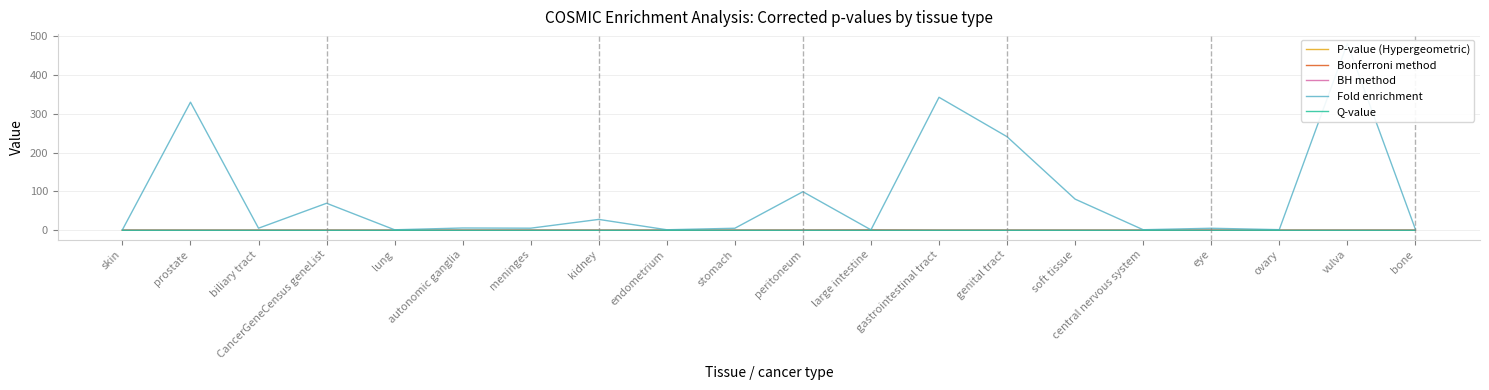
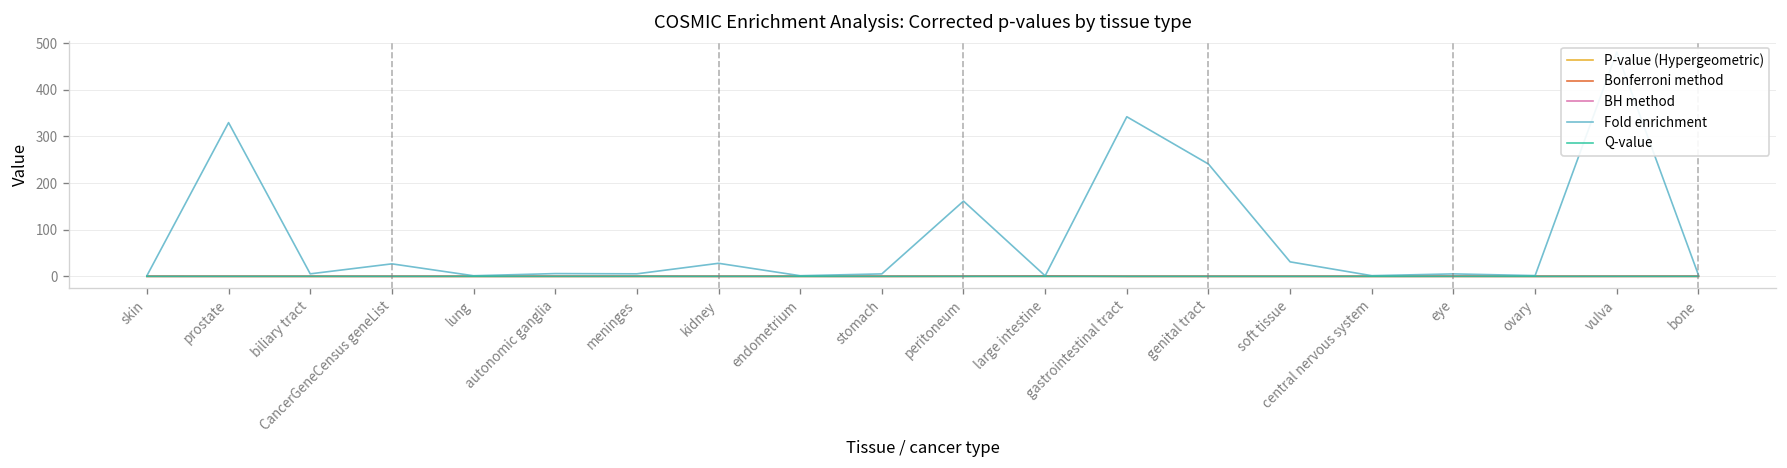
  {
    "Q-value": {
      "prostate": 0,
      "CancerGeneCensus geneList": 0,
      "kidney": 0,
      "peritoneum": 0,
      "gastrointestinal tract": 0,
      "genital tract": 0,
      "soft tissue": 0,
      "vulva": 0
    },
    "Fold enrichment": {
      "prostate": 330,
-     "CancerGeneCensus geneList": 70,
+     "CancerGeneCensus geneList": 30,
      "kidney": 30,
-     "peritoneum": 100,
+     "peritoneum": 160,
      "gastrointestinal tract": 340,
      "genital tract": 240,
-     "soft tissue": 80
+     "soft tissue": 30
    }
  }
